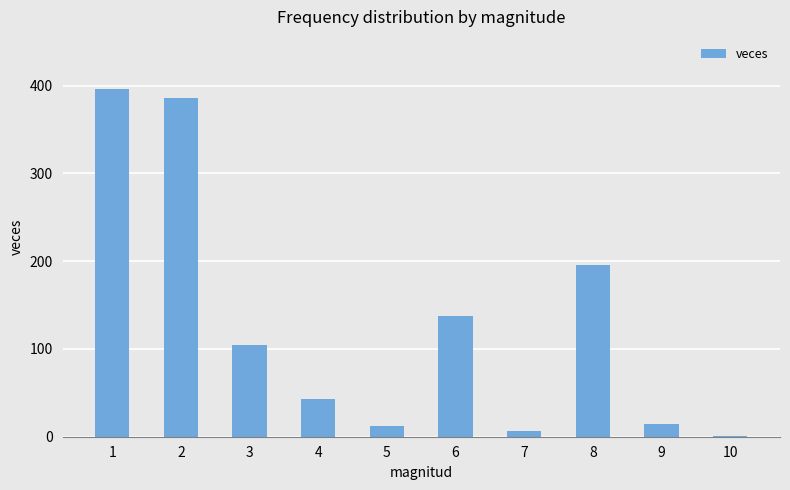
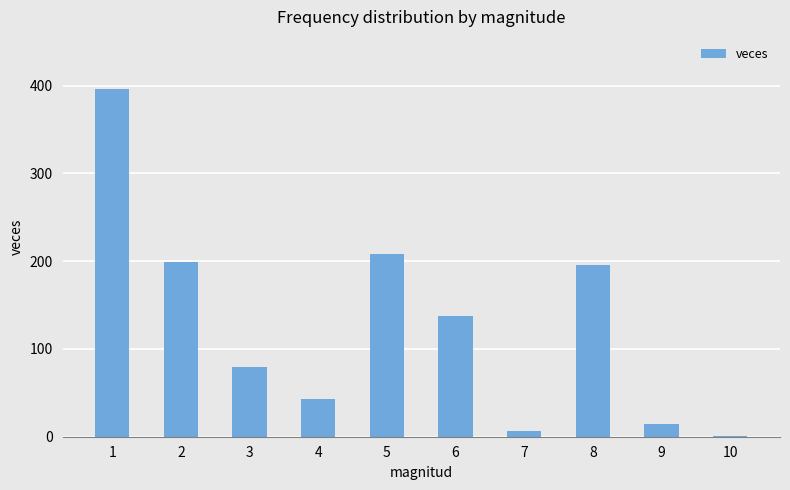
  {
    "1": 400,
-   "2": 390,
-   "3": 100,
+   "2": 200,
+   "3": 80,
    "4": 40,
-   "5": 10,
+   "5": 210,
    "6": 140,
    "7": 10,
    "8": 200,
    "9": 20
  }
